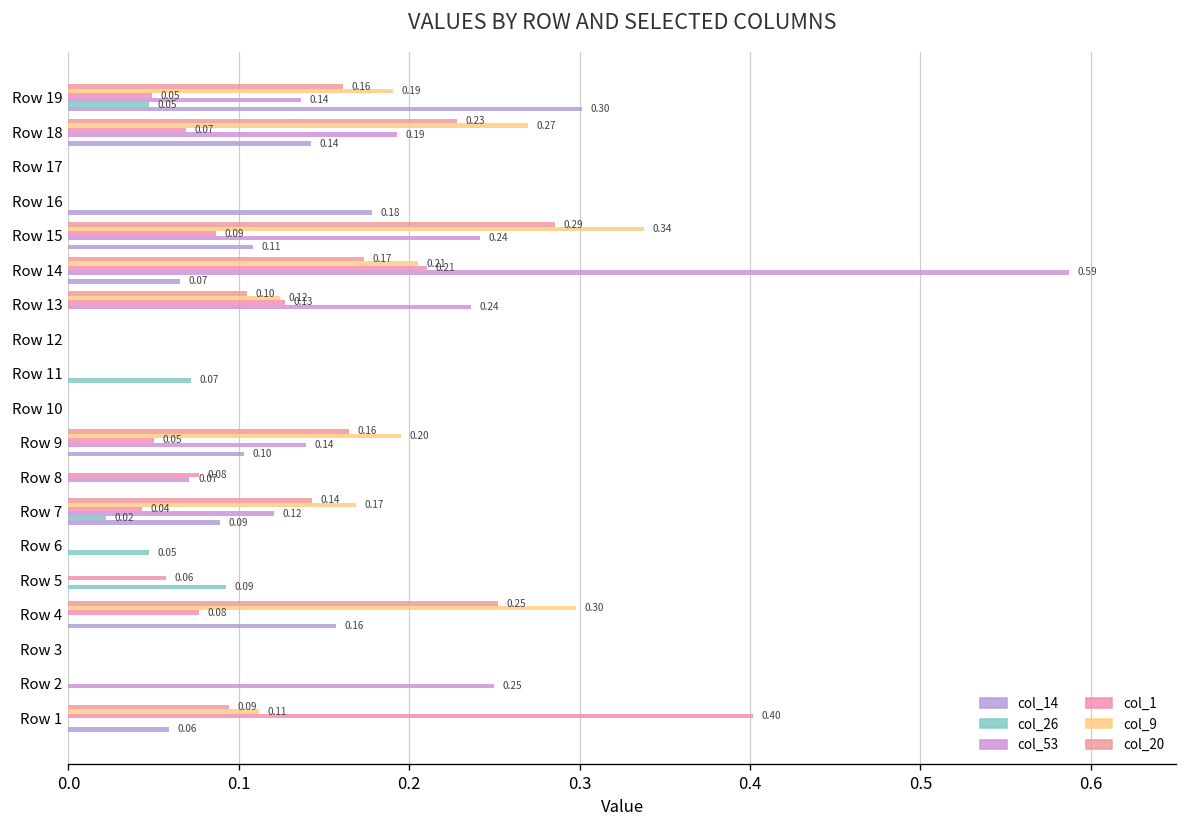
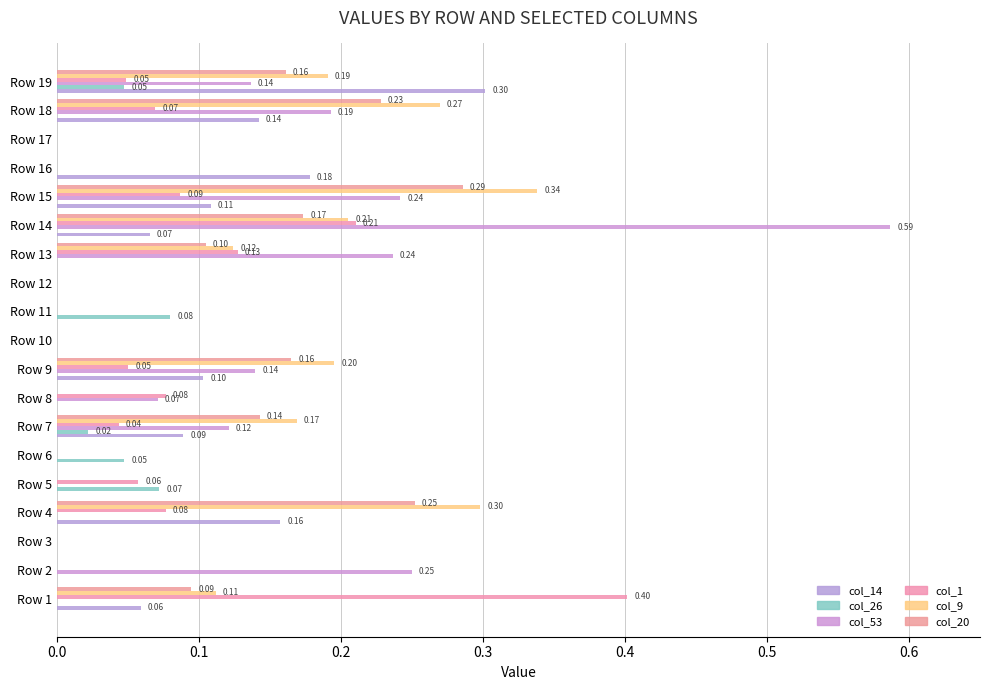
  {
    "col_26": {
-     "Row 11": 0.07,
+     "Row 11": 0.08,
      "Row 7": 0.02,
      "Row 6": 0.05,
-     "Row 5": 0.09
+     "Row 5": 0.07
    }
  }
